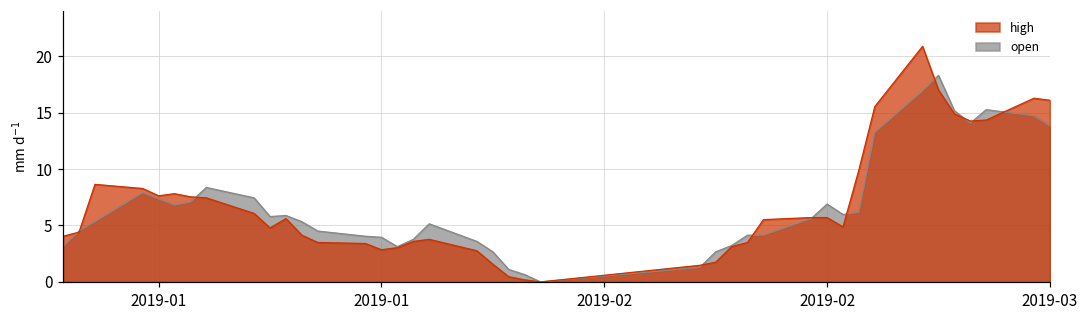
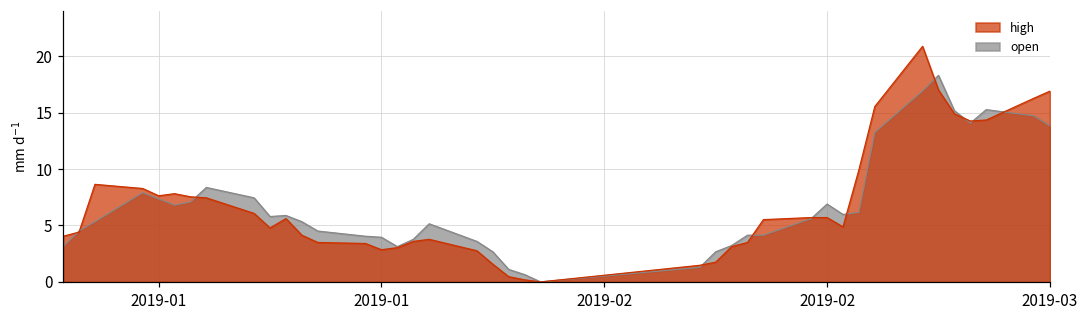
  {
    "open": {
      "2019-02": 6.9,
      "2019-03": 13.8
    },
    "high": {
      "2019-02": 5.7,
-     "2019-03": 16.1
+     "2019-03": 16.9
    }
  }
